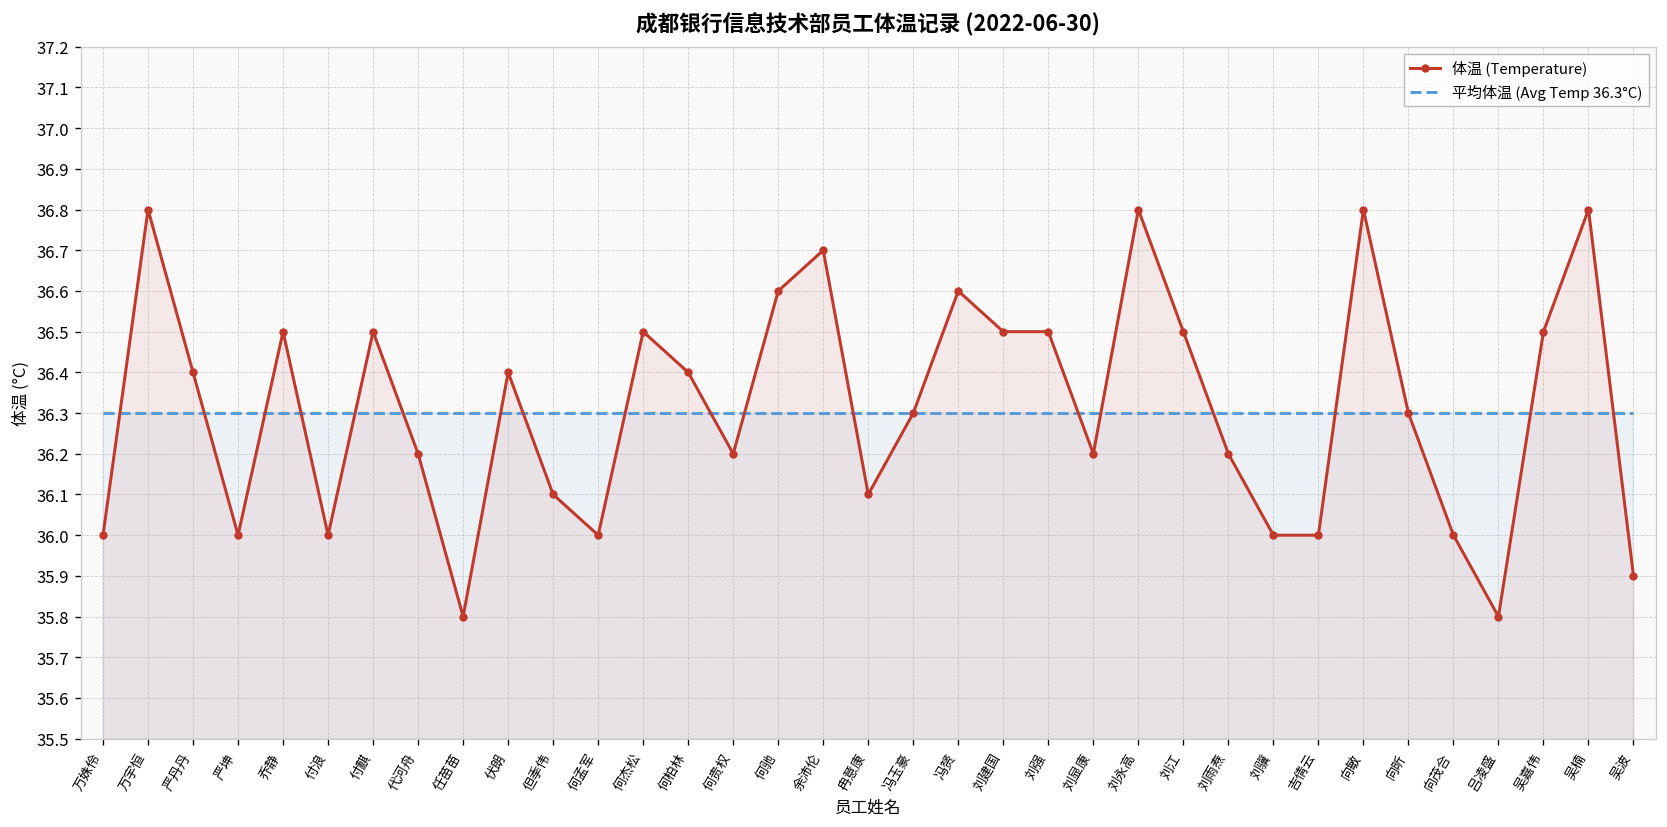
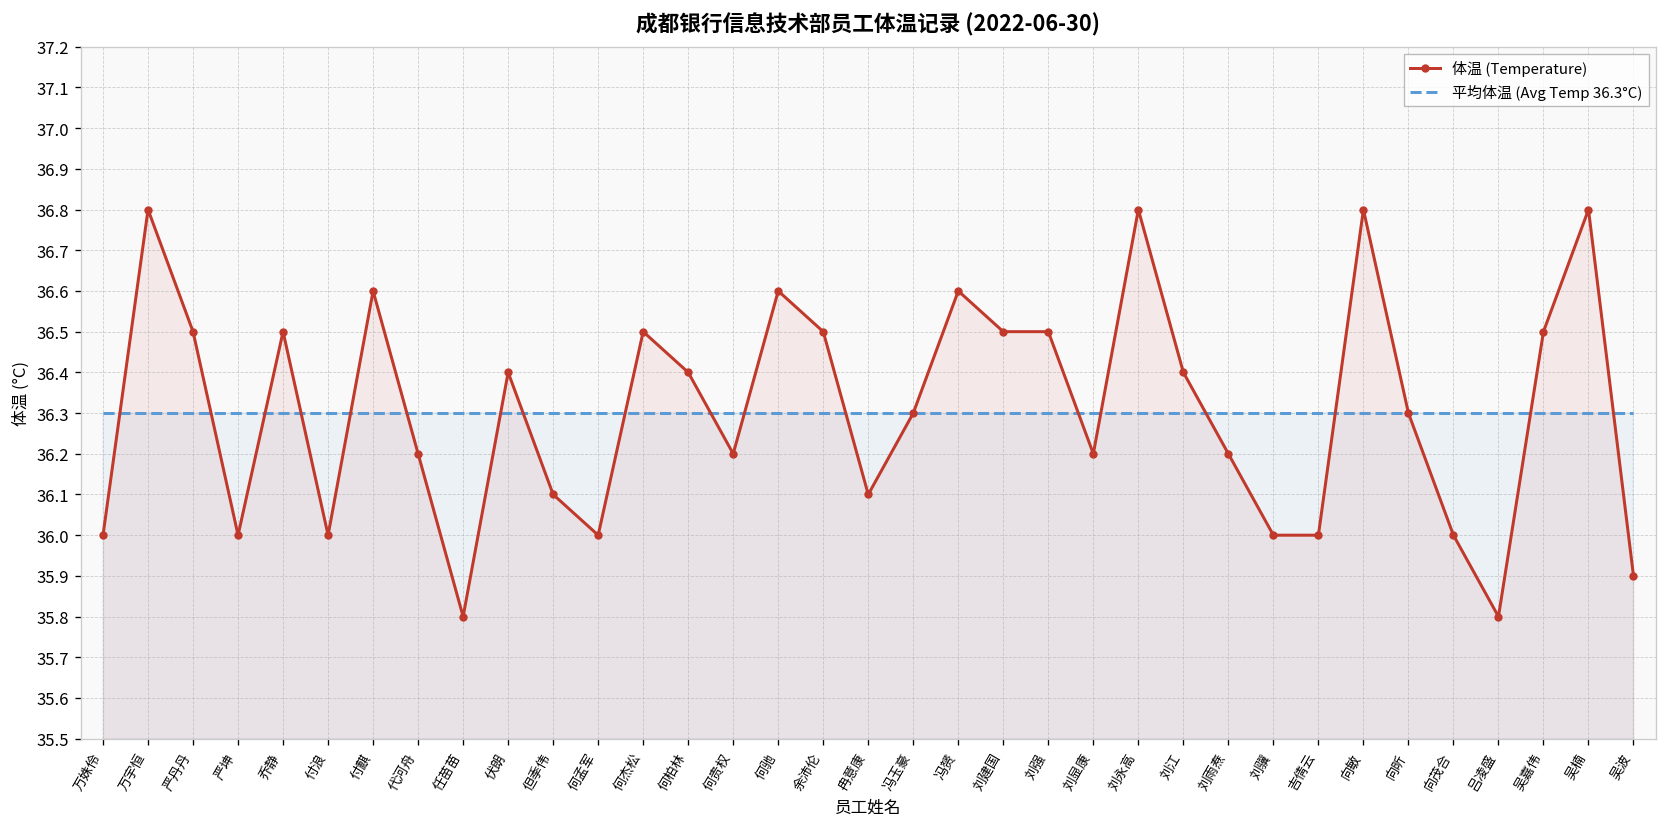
  {
    "体温 (Temperature)": {
      "万姝伶": 36.0,
      "万宇恒": 36.8,
-     "严丹丹": 36.4,
+     "严丹丹": 36.5,
      "严坤": 36.0,
      "乔静": 36.5,
      "付浪": 36.0,
-     "付麒": 36.5,
+     "付麒": 36.6,
      "代河舟": 36.2,
      "任苗苗": 35.8,
      "伏朗": 36.4,
      "但季伟": 36.1,
      "何孟军": 36.0,
      "何杰松": 36.5,
      "何柏林": 36.4,
      "何贵权": 36.2,
      "何驰": 36.6,
-     "余沛伦": 36.7,
+     "余沛伦": 36.5,
      "冉意康": 36.1,
      "冯赟": 36.6,
      "刘建国": 36.5,
      "刘强": 36.5,
      "刘显康": 36.2,
      "刘永高": 36.8,
-     "刘江": 36.5,
+     "刘江": 36.4,
      "刘雨焘": 36.2,
      "刘骥": 36.0,
      "吉倩云": 36.0,
      "向敏": 36.8,
      "向茂合": 36.0,
      "吕凌盛": 35.8,
      "吴嘉伟": 36.5,
      "吴楠": 36.8,
      "吴波": 35.9
    },
    "平均体温 (Avg Temp 36.3°C)": {
      "万姝伶": 36.3,
      "万宇恒": 36.3,
      "严丹丹": 36.3,
      "严坤": 36.3,
      "乔静": 36.3,
      "付浪": 36.3,
      "付麒": 36.3,
      "代河舟": 36.3,
      "任苗苗": 36.3,
      "伏朗": 36.3,
      "但季伟": 36.3,
      "何孟军": 36.3,
      "何杰松": 36.3,
      "何柏林": 36.3,
      "何贵权": 36.3,
      "何驰": 36.3,
      "余沛伦": 36.3,
      "冉意康": 36.3,
      "冯赟": 36.3,
      "刘建国": 36.3,
      "刘强": 36.3,
      "刘显康": 36.3,
      "刘永高": 36.3,
      "刘江": 36.3,
      "刘雨焘": 36.3,
      "刘骥": 36.3,
      "吉倩云": 36.3,
      "向敏": 36.3,
      "向茂合": 36.3,
      "吕凌盛": 36.3,
      "吴嘉伟": 36.3,
      "吴楠": 36.3,
      "吴波": 36.3
    }
  }
